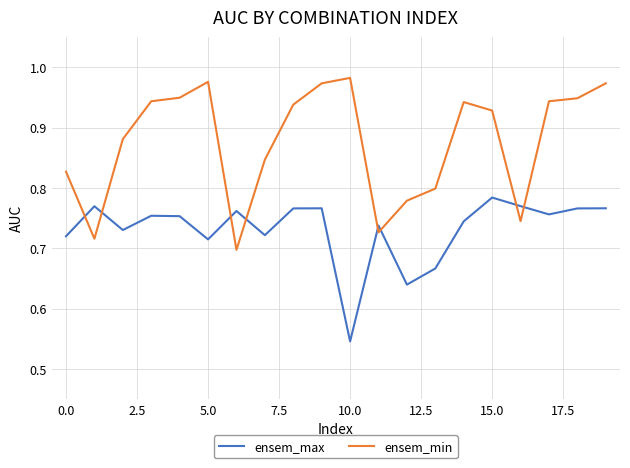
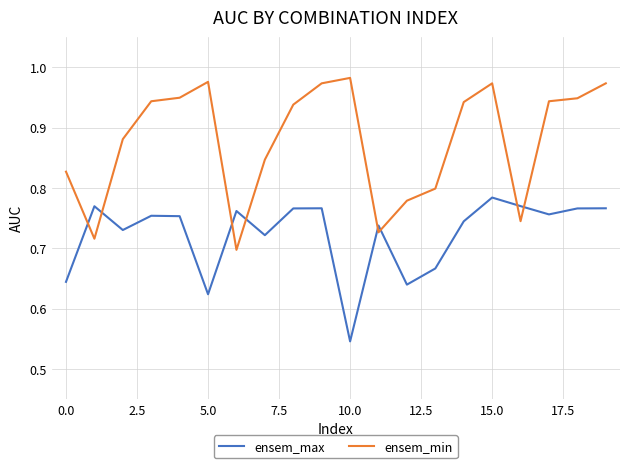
  {
    "ensem_max": {
-     "0.0": 0.72,
-     "5.0": 0.71,
+     "0.0": 0.64,
+     "5.0": 0.62,
      "10.0": 0.55,
      "15.0": 0.78
    },
    "ensem_min": {
      "0.0": 0.83,
      "5.0": 0.98,
      "10.0": 0.98,
-     "15.0": 0.93
+     "15.0": 0.97
    }
  }
